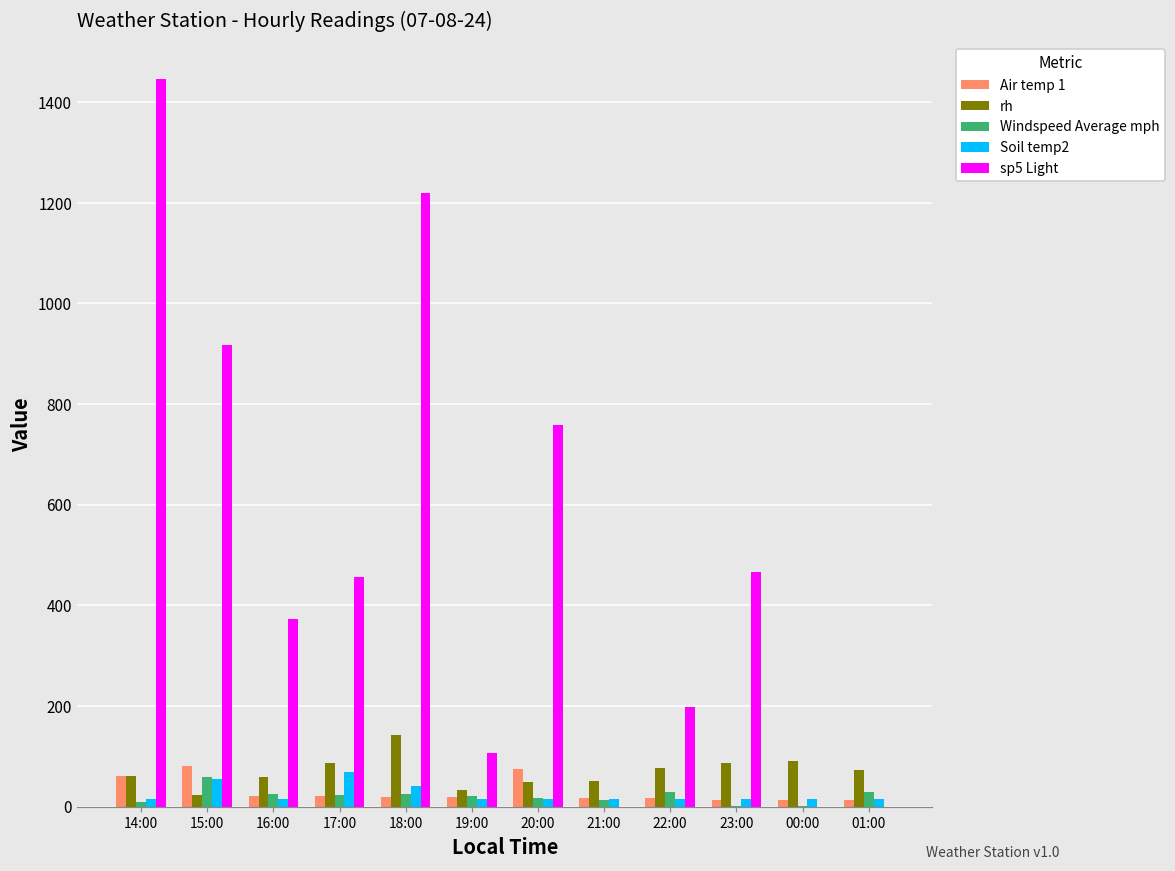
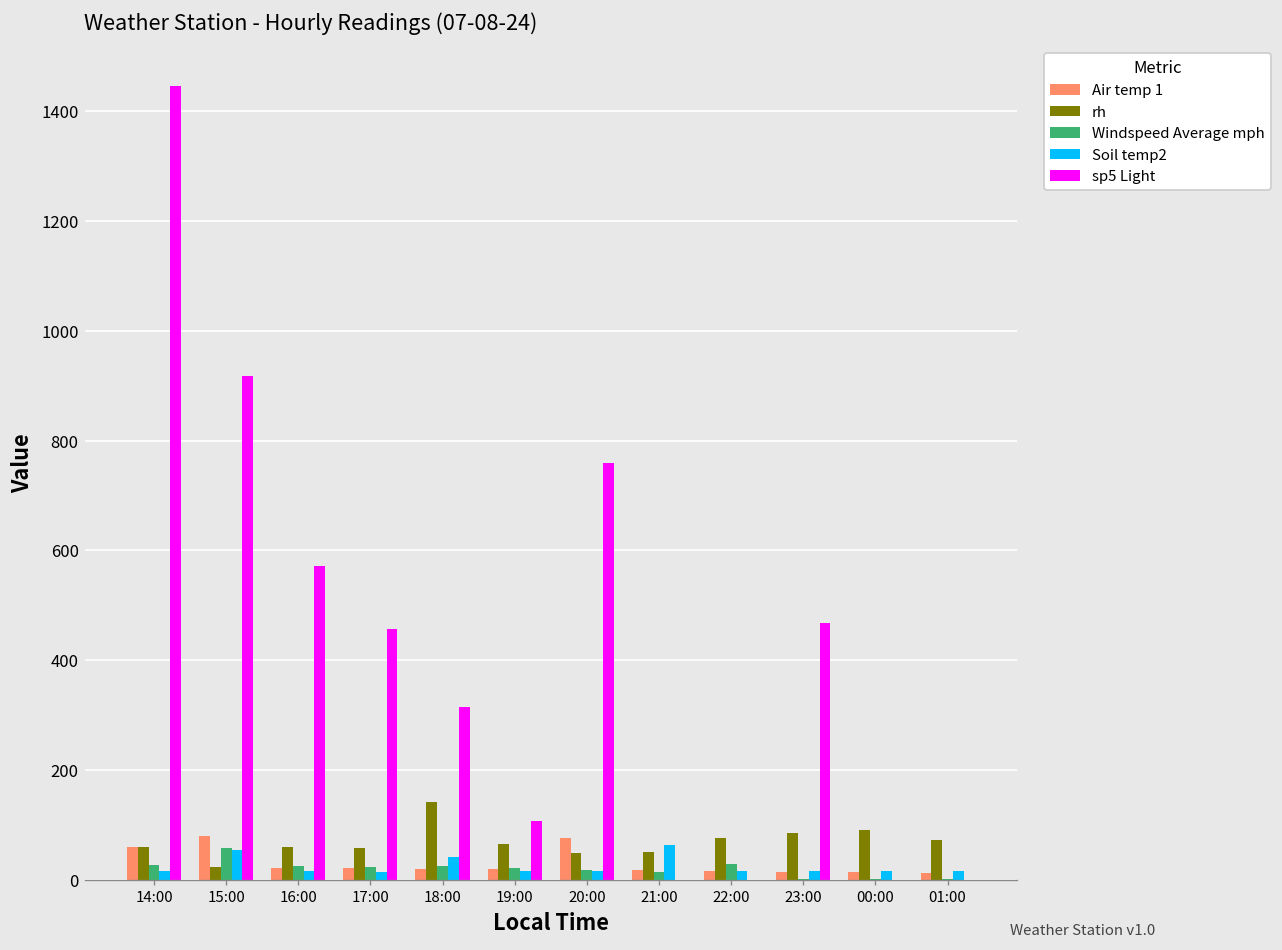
  {
    "Air temp 1": {
      "14:00": 60,
      "15:00": 80,
      "16:00": 20,
      "17:00": 20,
      "18:00": 20,
      "19:00": 20,
      "20:00": 80,
      "21:00": 20,
      "22:00": 20,
      "23:00": 10,
      "00:00": 10,
      "01:00": 10
    },
    "rh": {
      "14:00": 60,
      "15:00": 20,
      "16:00": 60,
-     "17:00": 90,
+     "17:00": 60,
      "18:00": 140,
-     "19:00": 30,
+     "19:00": 70,
      "20:00": 50,
      "21:00": 50,
      "22:00": 80,
      "23:00": 90,
      "00:00": 90,
      "01:00": 70
    },
    "Windspeed Average mph": {
-     "14:00": 10,
+     "14:00": 30,
      "15:00": 60,
      "16:00": 30,
      "17:00": 20,
      "18:00": 20,
      "19:00": 20,
      "20:00": 20,
      "21:00": 10,
      "22:00": 30,
-     "01:00": 30
+     "01:00": 0
    },
    "Soil temp2": {
      "14:00": 20,
      "15:00": 50,
      "16:00": 20,
-     "17:00": 70,
+     "17:00": 10,
      "18:00": 40,
      "19:00": 20,
      "20:00": 20,
-     "21:00": 10,
+     "21:00": 60,
      "22:00": 20,
      "23:00": 20,
      "00:00": 20,
      "01:00": 20
    },
    "sp5 Light": {
      "14:00": 1450,
      "15:00": 920,
-     "16:00": 370,
+     "16:00": 570,
      "17:00": 460,
-     "18:00": 1220,
+     "18:00": 310,
      "19:00": 110,
      "20:00": 760,
      "21:00": 0,
-     "22:00": 200,
+     "22:00": 0,
      "23:00": 470,
      "00:00": 0,
      "01:00": 0
    }
  }
